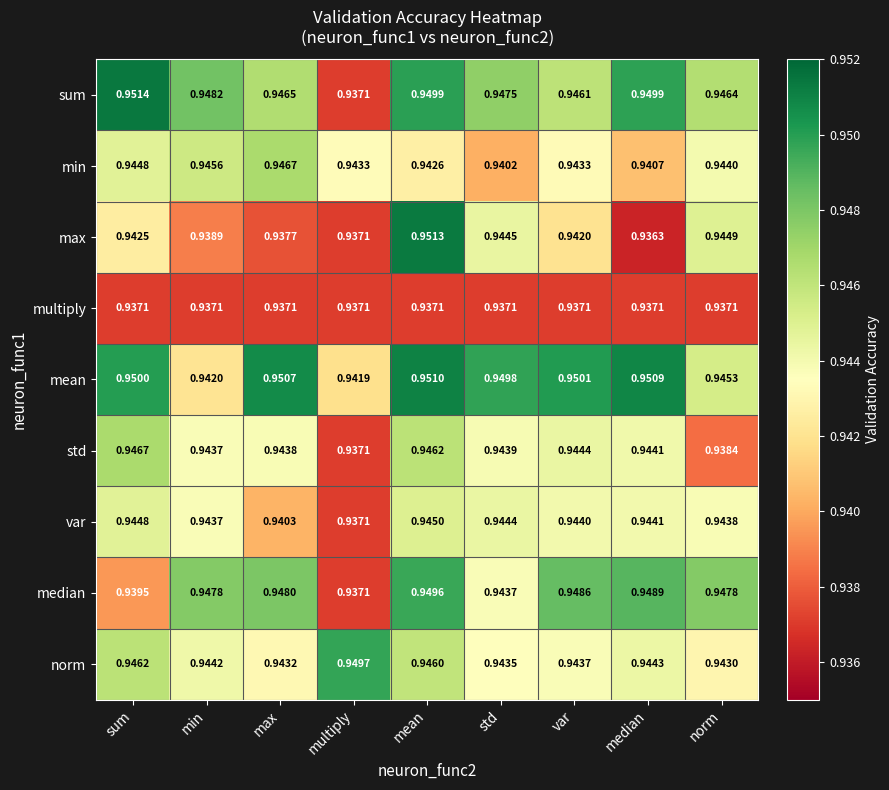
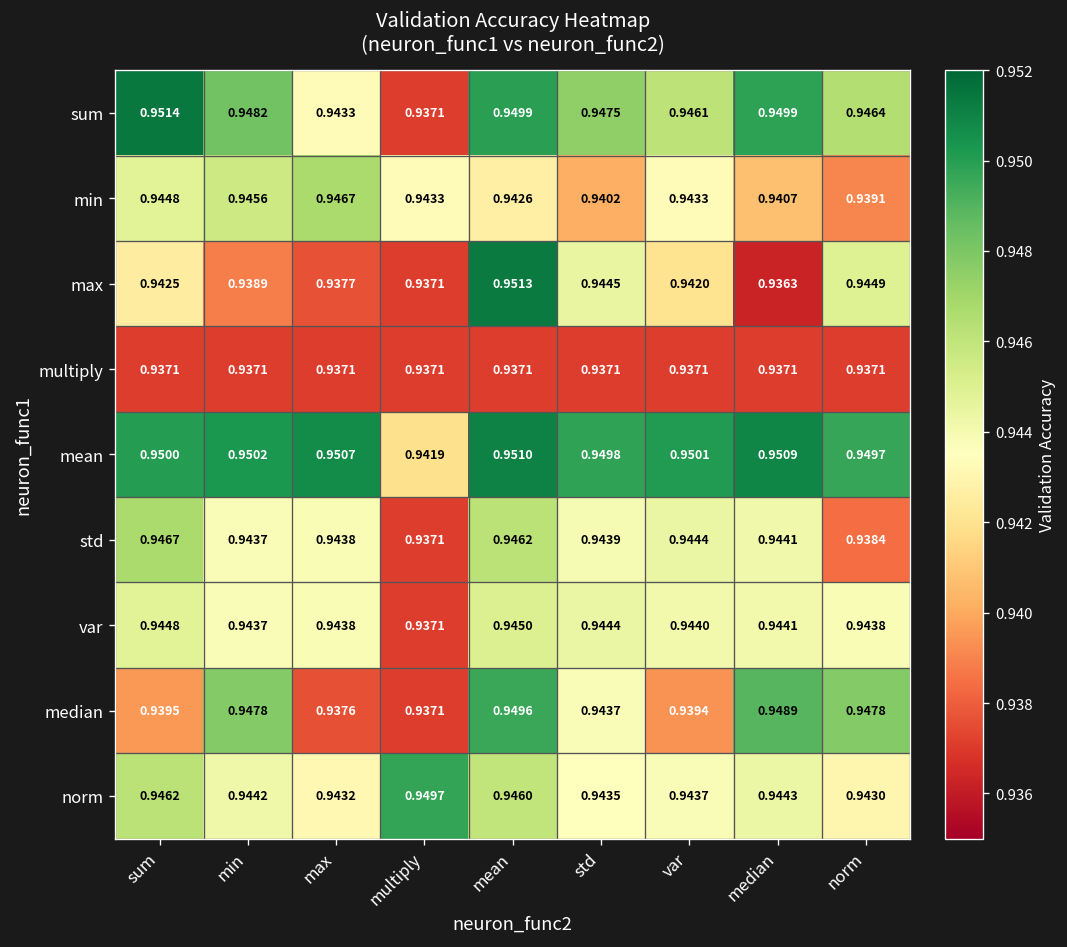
  {
    "sum": {
      "sum": 0.9514,
      "min": 0.9482,
-     "max": 0.9465,
+     "max": 0.9433,
      "multiply": 0.9371,
      "mean": 0.9499,
      "std": 0.9475,
      "var": 0.9461,
      "median": 0.9499,
      "norm": 0.9464
    },
    "min": {
      "sum": 0.9448,
      "min": 0.9456,
      "max": 0.9467,
      "multiply": 0.9433,
      "mean": 0.9426,
      "std": 0.9402,
      "var": 0.9433,
      "median": 0.9407,
-     "norm": 0.9440
+     "norm": 0.9391
    },
    "max": {
      "sum": 0.9425,
      "min": 0.9389,
      "max": 0.9377,
      "multiply": 0.9371,
      "mean": 0.9513,
      "std": 0.9445,
      "var": 0.9420,
      "median": 0.9363,
      "norm": 0.9449
    },
    "multiply": {
      "sum": 0.9371,
      "min": 0.9371,
      "max": 0.9371,
      "multiply": 0.9371,
      "mean": 0.9371,
      "std": 0.9371,
      "var": 0.9371,
      "median": 0.9371,
      "norm": 0.9371
    },
    "mean": {
      "sum": 0.9500,
-     "min": 0.9420,
+     "min": 0.9502,
      "max": 0.9507,
      "multiply": 0.9419,
      "mean": 0.9510,
      "std": 0.9498,
      "var": 0.9501,
      "median": 0.9509,
-     "norm": 0.9453
+     "norm": 0.9497
    },
    "std": {
      "sum": 0.9467,
      "min": 0.9437,
      "max": 0.9438,
      "multiply": 0.9371,
      "mean": 0.9462,
      "std": 0.9439,
      "var": 0.9444,
      "median": 0.9441,
      "norm": 0.9384
    },
    "var": {
      "sum": 0.9448,
      "min": 0.9437,
-     "max": 0.9403,
+     "max": 0.9438,
      "multiply": 0.9371,
      "mean": 0.9450,
      "std": 0.9444,
      "var": 0.9440,
      "median": 0.9441,
      "norm": 0.9438
    },
    "median": {
      "sum": 0.9395,
      "min": 0.9478,
-     "max": 0.9480,
+     "max": 0.9376,
      "multiply": 0.9371,
      "mean": 0.9496,
      "std": 0.9437,
-     "var": 0.9486,
+     "var": 0.9394,
      "median": 0.9489,
      "norm": 0.9478
    },
    "norm": {
      "sum": 0.9462,
      "min": 0.9442,
      "max": 0.9432,
      "multiply": 0.9497,
      "mean": 0.9460,
      "std": 0.9435,
      "var": 0.9437,
      "median": 0.9443,
      "norm": 0.9430
    }
  }
